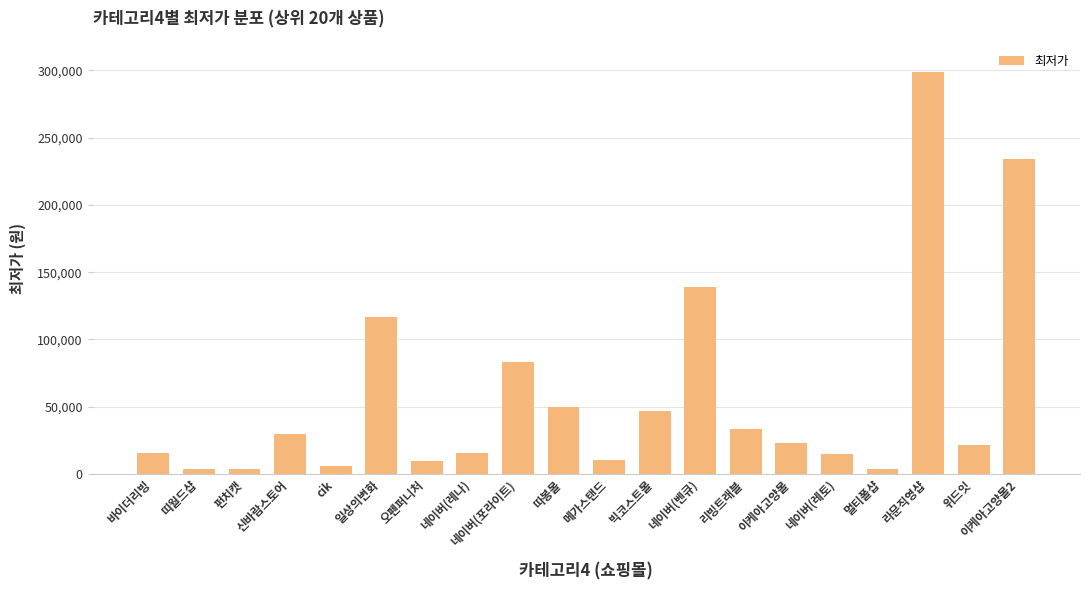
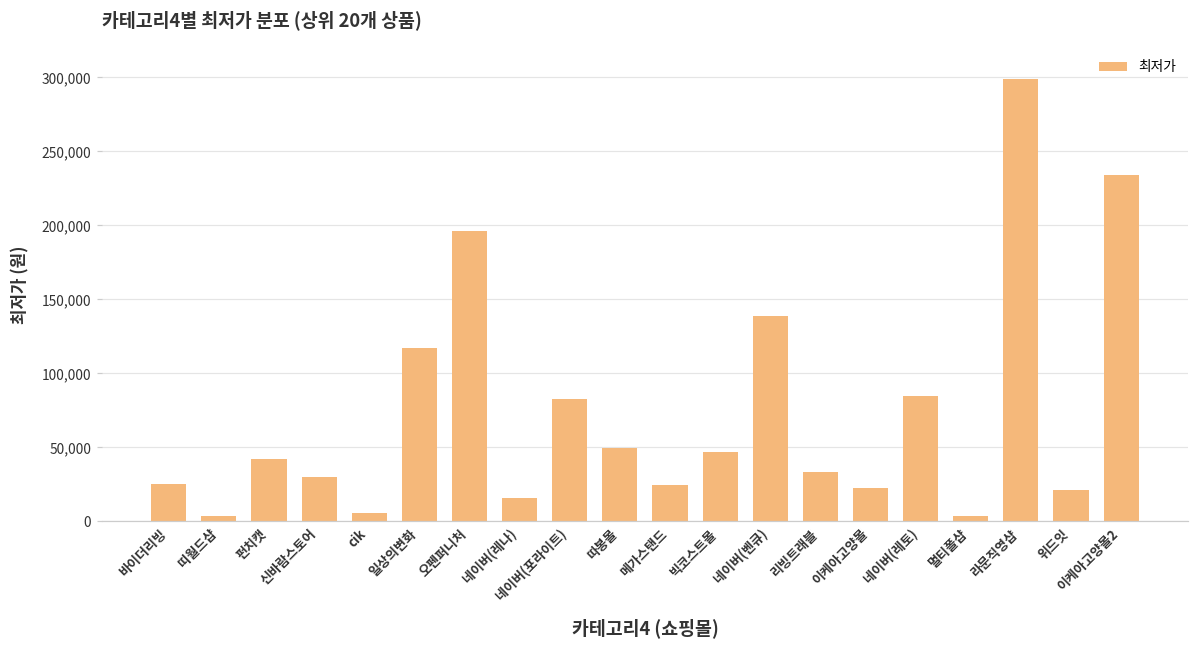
  {
-   "바이더리빙": "16,000",
+   "바이더리빙": "25,000",
    "띠월드샵": "4,000",
-   "펀치캣": "4,000",
+   "펀치캣": "42,000",
    "신바람스토어": "30,000",
    "cik": "6,000",
    "일상의변화": "117,000",
-   "오펜퍼니처": "10,000",
+   "오펜퍼니처": "196,000",
    "네이버(레나)": "16,000",
    "네이버(포라이트)": "83,000",
    "따봉몰": "50,000",
-   "메가스탠드": "10,000",
+   "메가스탠드": "25,000",
    "빅코스트몰": "47,000",
    "네이버(벤큐)": "139,000",
    "리빙트래블": "33,000",
    "이케아고양몰": "23,000",
-   "네이버(레토)": "15,000",
+   "네이버(레토)": "85,000",
    "멀티폴샵": "3,000",
    "라문직영샵": "299,000",
    "위드잇": "21,000",
    "이케아고양몰2": "234,000"
  }
